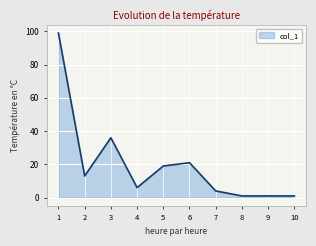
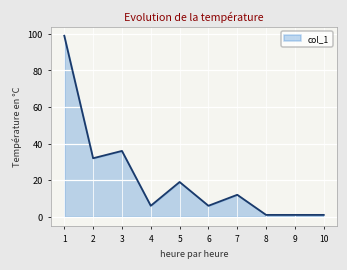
  {
    "1": 99,
-   "2": 13,
+   "2": 32,
    "3": 36,
    "4": 6,
    "5": 19,
-   "6": 21,
-   "7": 4,
+   "6": 6,
+   "7": 12,
    "8": 1,
    "9": 1,
    "10": 1
  }
